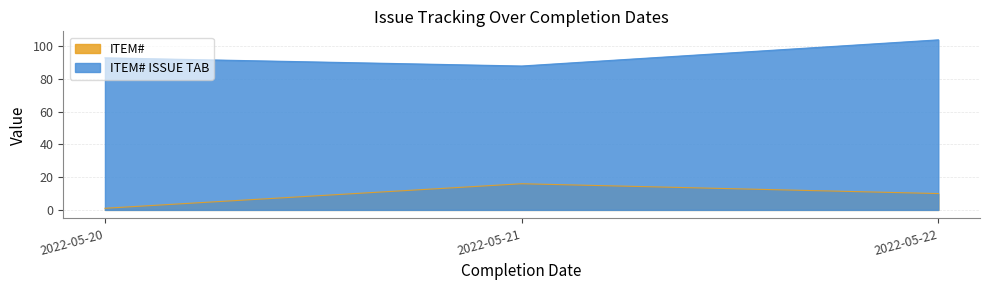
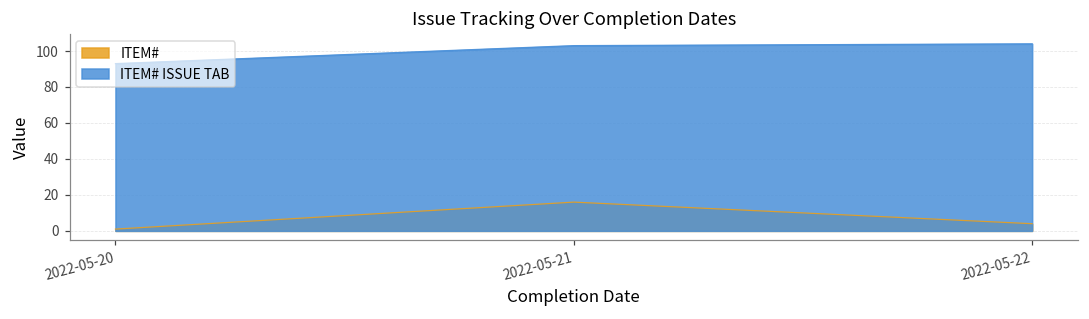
  {
    "ITEM#": {
      "2022-05-20": 1,
      "2022-05-21": 16,
-     "2022-05-22": 10
+     "2022-05-22": 4
    },
    "ITEM# ISSUE TAB": {
-     "2022-05-21": 88,
+     "2022-05-21": 103,
      "2022-05-22": 104
    }
  }
